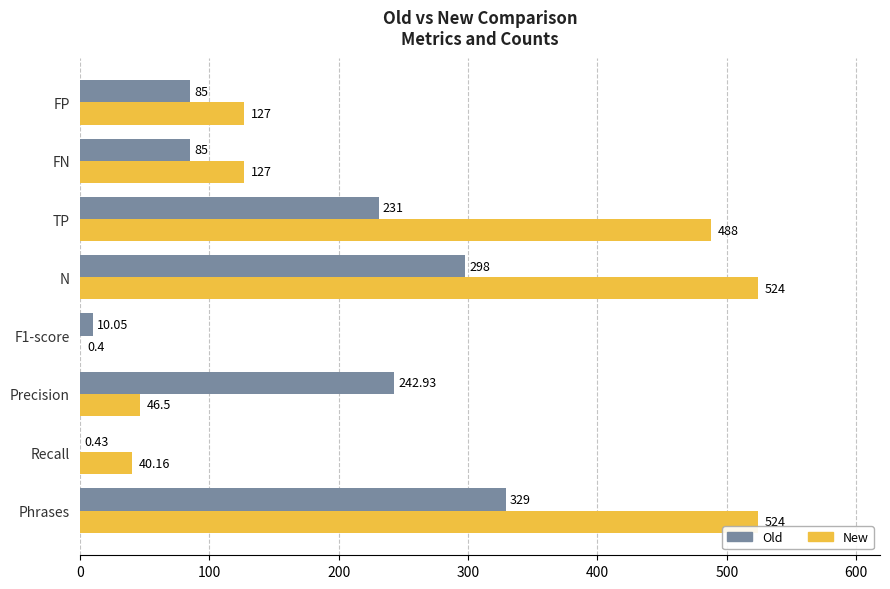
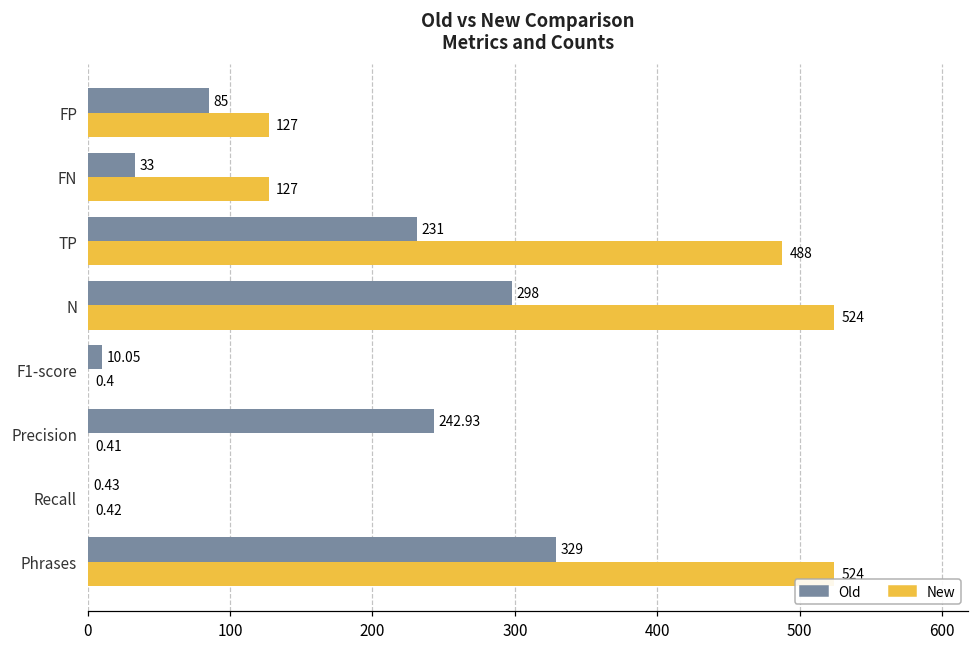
  {
    "New": {
      "FP": 127,
      "FN": 127,
      "TP": 488,
      "N": 524,
      "F1-score": 0.4,
-     "Precision": 46.5,
-     "Recall": 40.16
+     "Precision": 0.41,
+     "Recall": 0.42
    },
    "Old": {
      "FP": 85,
-     "FN": 85,
+     "FN": 33,
      "TP": 231,
      "N": 298,
      "F1-score": 10.05,
      "Precision": 242.93,
      "Recall": 0.43,
      "Phrases": 329
    }
  }
